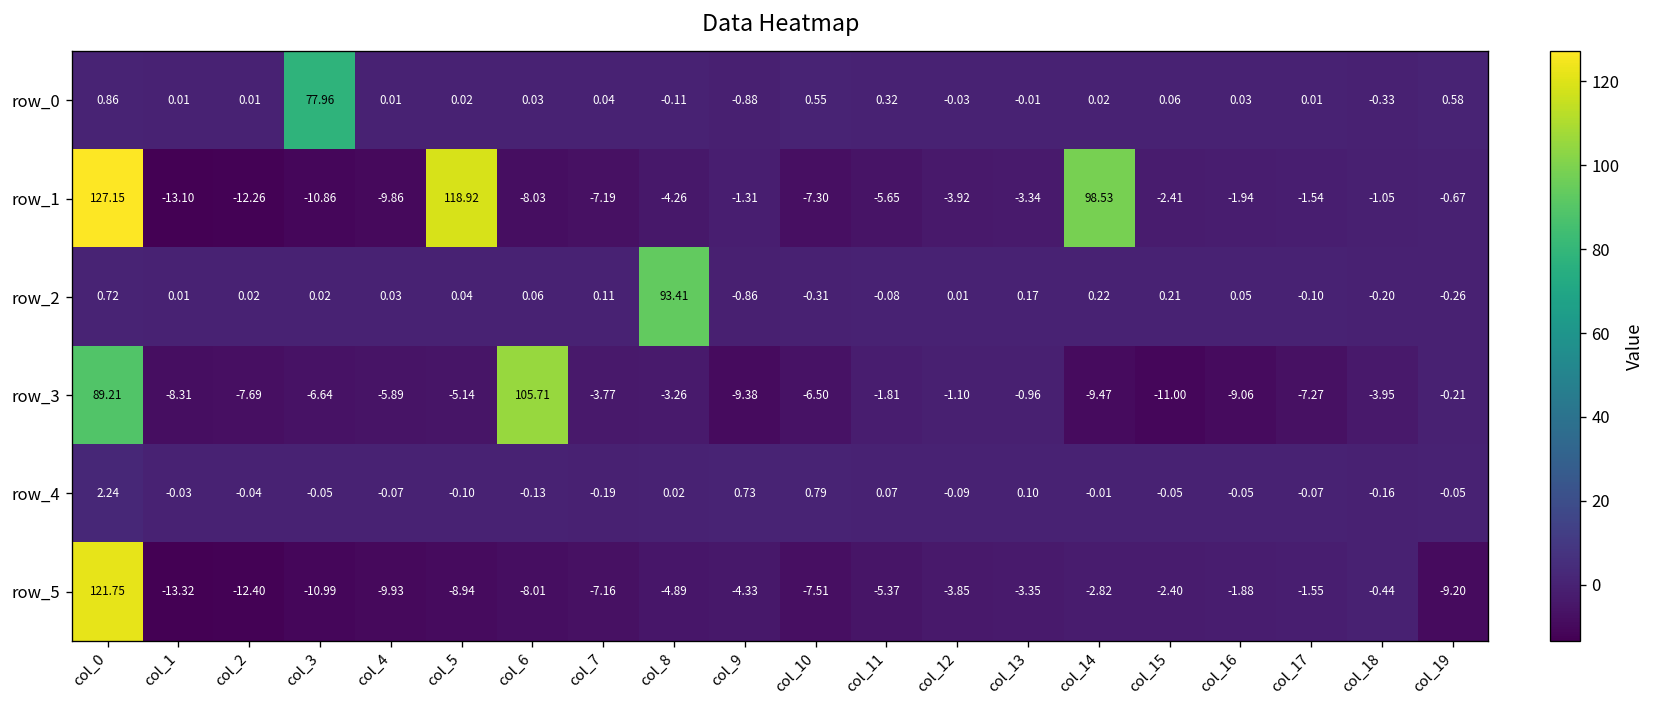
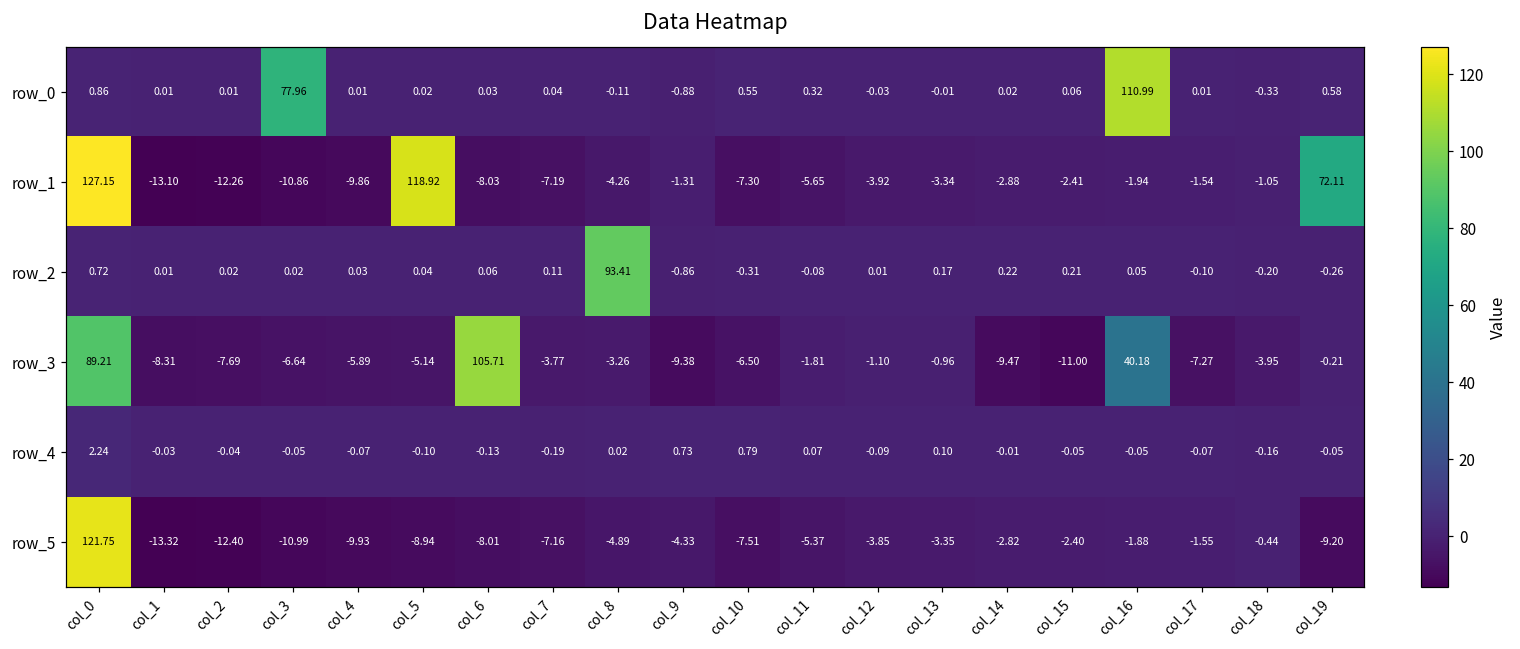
  {
    "row_0": {
      "col_0": 0.86,
      "col_1": 0.01,
      "col_2": 0.01,
      "col_3": 77.96,
      "col_4": 0.01,
      "col_5": 0.02,
      "col_6": 0.03,
      "col_7": 0.04,
      "col_8": -0.11,
      "col_9": -0.88,
      "col_10": 0.55,
      "col_11": 0.32,
      "col_12": -0.03,
      "col_13": -0.01,
      "col_14": 0.02,
      "col_15": 0.06,
-     "col_16": 0.03,
+     "col_16": 110.99,
      "col_17": 0.01,
      "col_18": -0.33,
      "col_19": 0.58
    },
    "row_1": {
      "col_0": 127.15,
      "col_1": -13.10,
      "col_2": -12.26,
      "col_3": -10.86,
      "col_4": -9.86,
      "col_5": 118.92,
      "col_6": -8.03,
      "col_7": -7.19,
      "col_8": -4.26,
      "col_9": -1.31,
      "col_10": -7.30,
      "col_11": -5.65,
      "col_12": -3.92,
      "col_13": -3.34,
-     "col_14": 98.53,
+     "col_14": -2.88,
      "col_15": -2.41,
      "col_16": -1.94,
      "col_17": -1.54,
      "col_18": -1.05,
-     "col_19": -0.67
+     "col_19": 72.11
    },
    "row_2": {
      "col_0": 0.72,
      "col_1": 0.01,
      "col_2": 0.02,
      "col_3": 0.02,
      "col_4": 0.03,
      "col_5": 0.04,
      "col_6": 0.06,
      "col_7": 0.11,
      "col_8": 93.41,
      "col_9": -0.86,
      "col_10": -0.31,
      "col_11": -0.08,
      "col_12": 0.01,
      "col_13": 0.17,
      "col_14": 0.22,
      "col_15": 0.21,
      "col_16": 0.05,
      "col_17": -0.10,
      "col_18": -0.20,
      "col_19": -0.26
    },
    "row_3": {
      "col_0": 89.21,
      "col_1": -8.31,
      "col_2": -7.69,
      "col_3": -6.64,
      "col_4": -5.89,
      "col_5": -5.14,
      "col_6": 105.71,
      "col_7": -3.77,
      "col_8": -3.26,
      "col_9": -9.38,
      "col_10": -6.50,
      "col_11": -1.81,
      "col_12": -1.10,
      "col_13": -0.96,
      "col_14": -9.47,
      "col_15": -11.00,
-     "col_16": -9.06,
+     "col_16": 40.18,
      "col_17": -7.27,
      "col_18": -3.95,
      "col_19": -0.21
    },
    "row_4": {
      "col_0": 2.24,
      "col_1": -0.03,
      "col_2": -0.04,
      "col_3": -0.05,
      "col_4": -0.07,
      "col_5": -0.10,
      "col_6": -0.13,
      "col_7": -0.19,
      "col_8": 0.02,
      "col_9": 0.73,
      "col_10": 0.79,
      "col_11": 0.07,
      "col_12": -0.09,
      "col_13": 0.10,
      "col_14": -0.01,
      "col_15": -0.05,
      "col_16": -0.05,
      "col_17": -0.07,
      "col_18": -0.16,
      "col_19": -0.05
    },
    "row_5": {
      "col_0": 121.75,
      "col_1": -13.32,
      "col_2": -12.40,
      "col_3": -10.99,
      "col_4": -9.93,
      "col_5": -8.94,
      "col_6": -8.01,
      "col_7": -7.16,
      "col_8": -4.89,
      "col_9": -4.33,
      "col_10": -7.51,
      "col_11": -5.37,
      "col_12": -3.85,
      "col_13": -3.35,
      "col_14": -2.82,
      "col_15": -2.40,
      "col_16": -1.88,
      "col_17": -1.55,
      "col_18": -0.44,
      "col_19": -9.20
    }
  }
